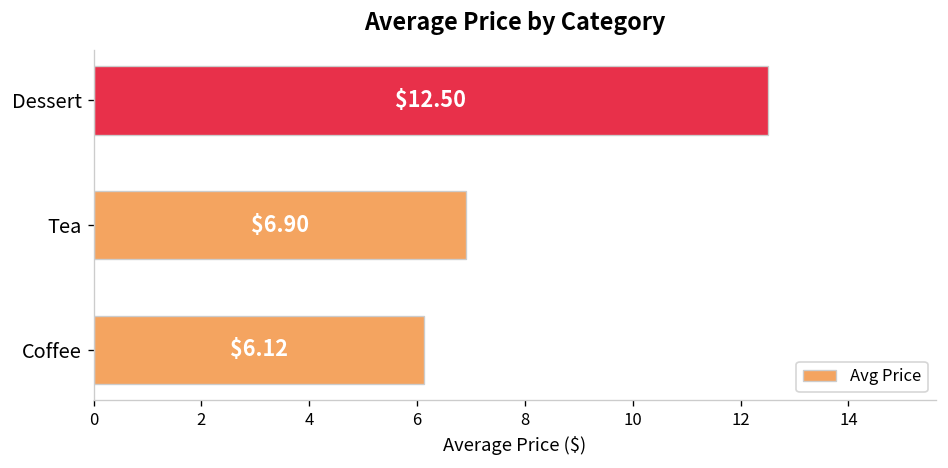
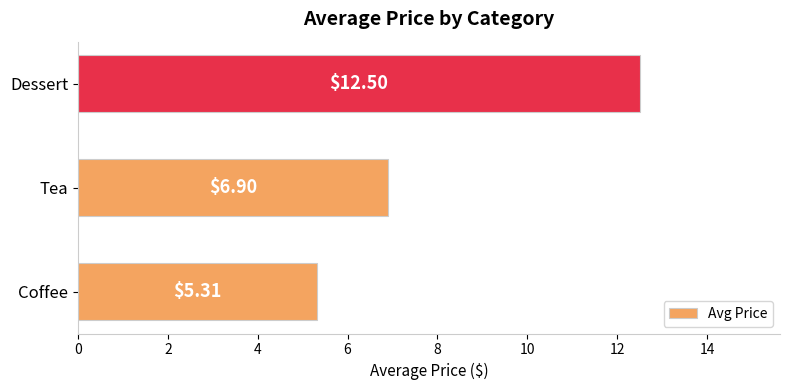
  {
    "Dessert": "$12.50",
    "Tea": "$6.90",
-   "Coffee": "$6.12"
+   "Coffee": "$5.31"
  }
